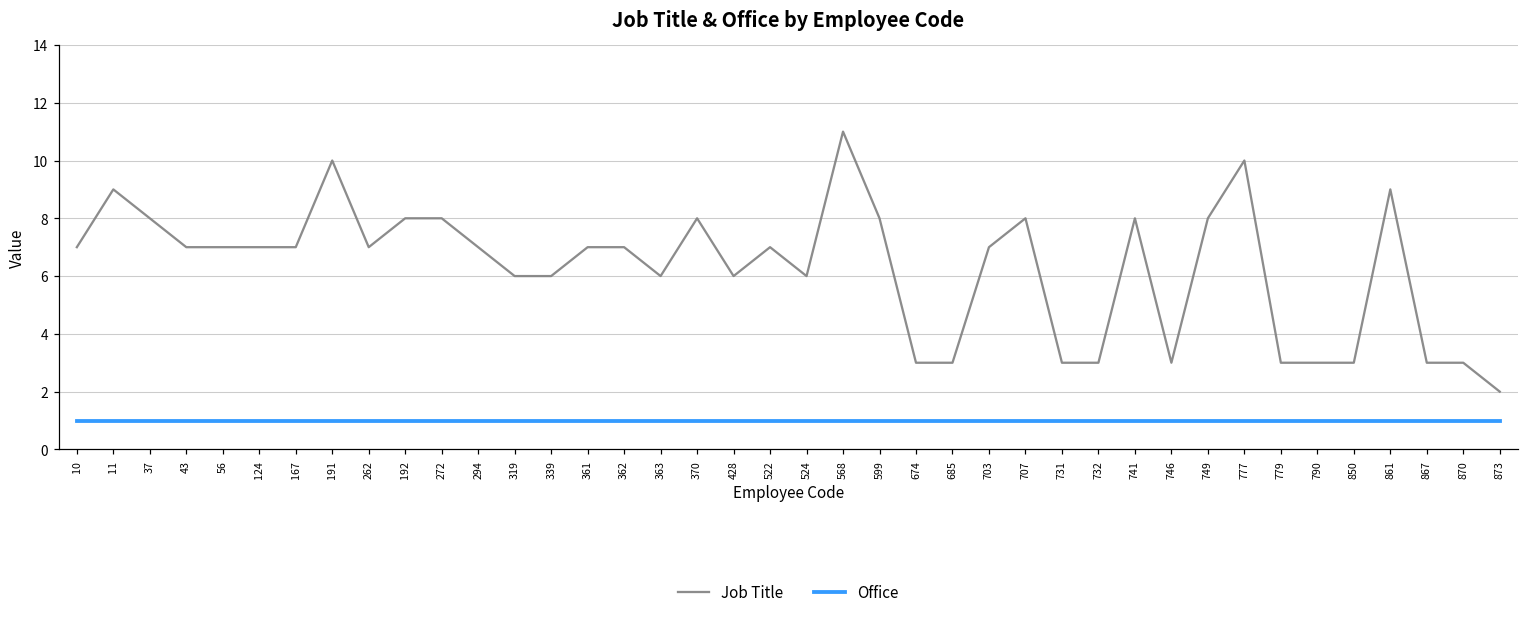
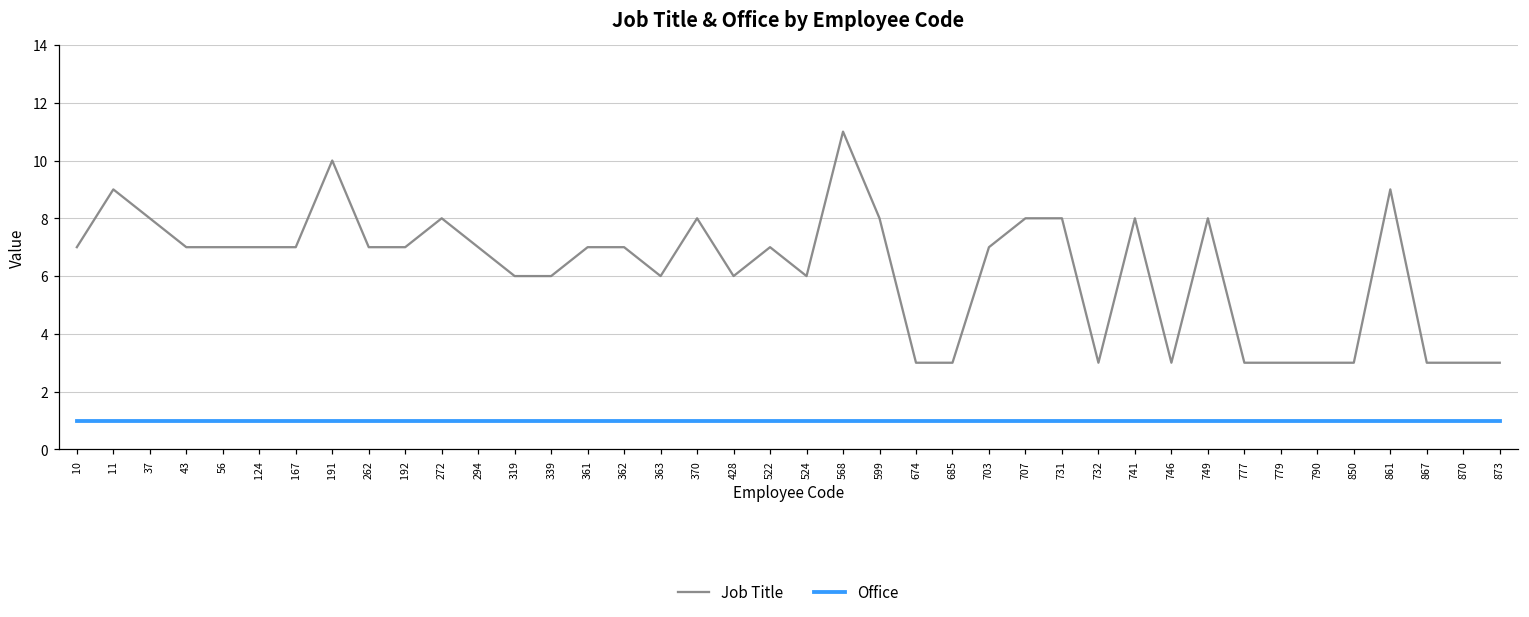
  {
    "Job Title": {
      "10": 7,
      "11": 9,
      "37": 8,
      "43": 7,
      "56": 7,
      "124": 7,
      "167": 7,
      "191": 10,
      "262": 7,
-     "192": 8,
+     "192": 7,
      "272": 8,
      "294": 7,
      "319": 6,
      "339": 6,
      "361": 7,
      "362": 7,
      "363": 6,
      "370": 8,
      "428": 6,
      "522": 7,
      "524": 6,
      "568": 11,
      "599": 8,
      "674": 3,
      "685": 3,
      "703": 7,
      "707": 8,
-     "731": 3,
+     "731": 8,
      "732": 3,
      "741": 8,
      "746": 3,
      "749": 8,
-     "777": 10,
+     "777": 3,
      "779": 3,
      "790": 3,
      "850": 3,
      "861": 9,
      "867": 3,
      "870": 3,
-     "873": 2
+     "873": 3
    },
    "Office": {
      "10": 1,
      "11": 1,
      "37": 1,
      "43": 1,
      "56": 1,
      "124": 1,
      "167": 1,
      "191": 1,
      "262": 1,
      "192": 1,
      "272": 1,
      "294": 1,
      "319": 1,
      "339": 1,
      "361": 1,
      "362": 1,
      "363": 1,
      "370": 1,
      "428": 1,
      "522": 1,
      "524": 1,
      "568": 1,
      "599": 1,
      "674": 1,
      "685": 1,
      "703": 1,
      "707": 1,
      "731": 1,
      "732": 1,
      "741": 1,
      "746": 1,
      "749": 1,
      "777": 1,
      "779": 1,
      "790": 1,
      "850": 1,
      "861": 1,
      "867": 1,
      "870": 1,
      "873": 1
    }
  }
